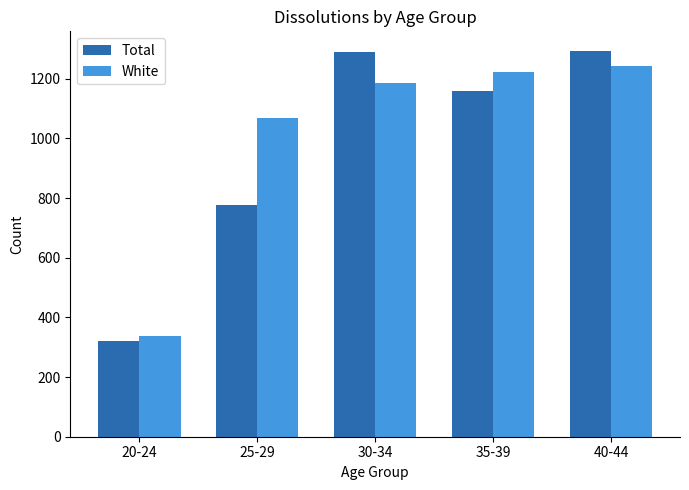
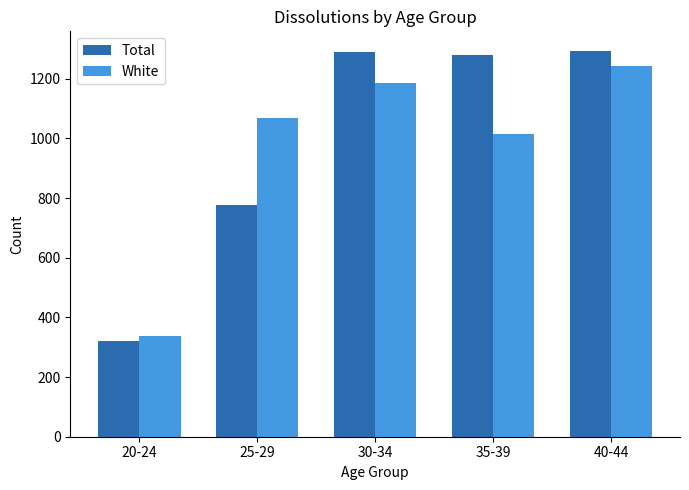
  {
    "Total": {
      "20-24": 320,
      "25-29": 780,
      "30-34": 1290,
-     "35-39": 1160,
+     "35-39": 1280,
      "40-44": 1290
    },
    "White": {
      "20-24": 340,
      "25-29": 1070,
      "30-34": 1190,
-     "35-39": 1220,
+     "35-39": 1020,
      "40-44": 1240
    }
  }
